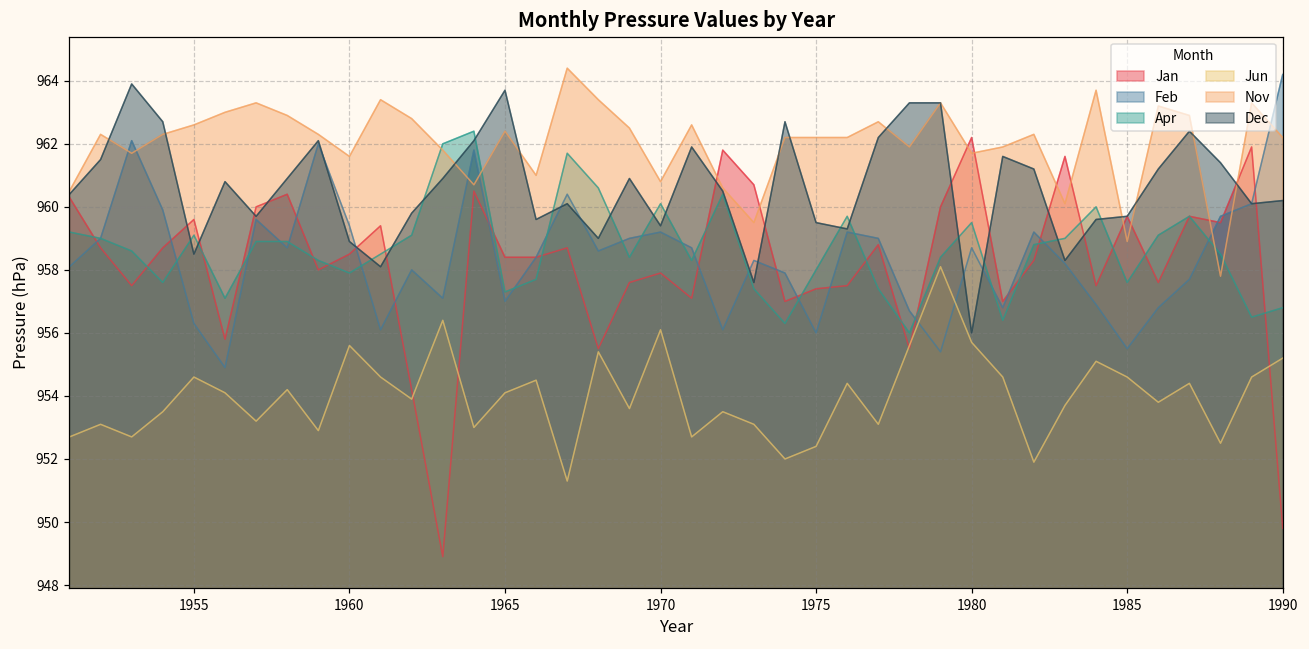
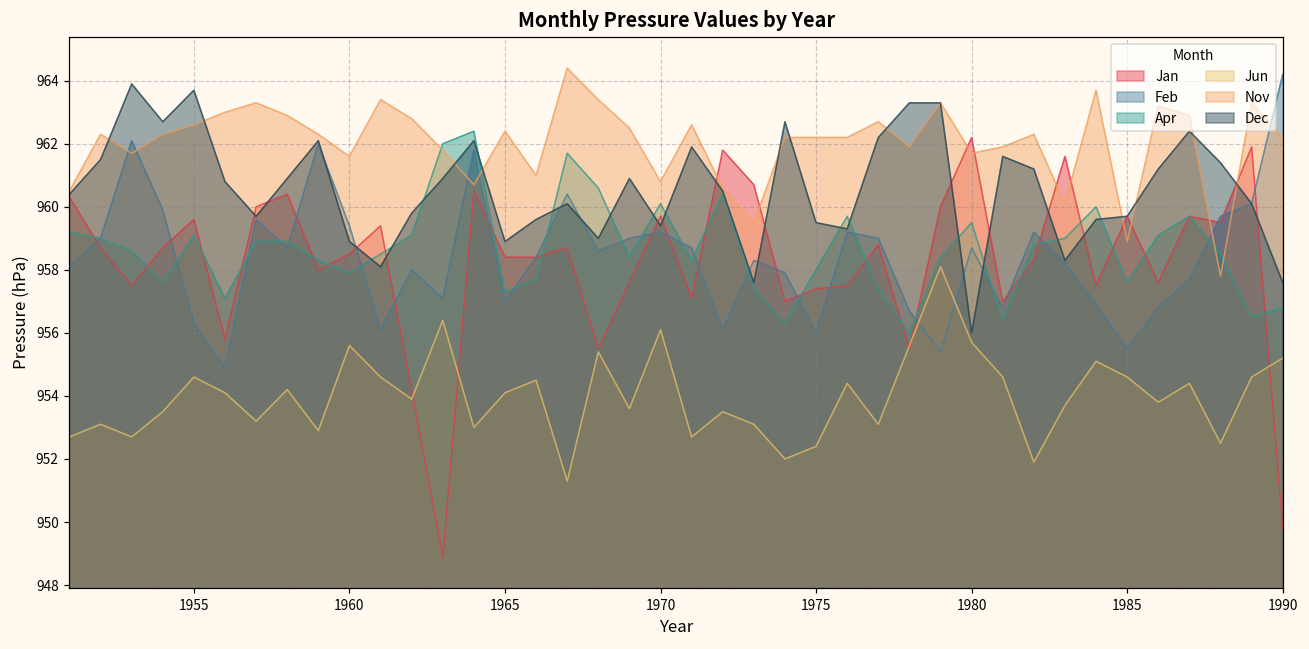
  {
    "Jan": {
      "1955": 959.6,
      "1960": 958.5,
      "1965": 958.4,
-     "1970": 957.9,
+     "1970": 959.7,
      "1975": 957.4,
      "1980": 962.2,
      "1990": 949.8
    },
    "Dec": {
-     "1955": 958.5,
+     "1955": 963.7,
      "1960": 958.9,
-     "1965": 963.7,
+     "1965": 958.9,
      "1970": 959.4,
      "1975": 959.5,
      "1980": 956.0,
-     "1990": 960.2
+     "1990": 957.6
    }
  }
